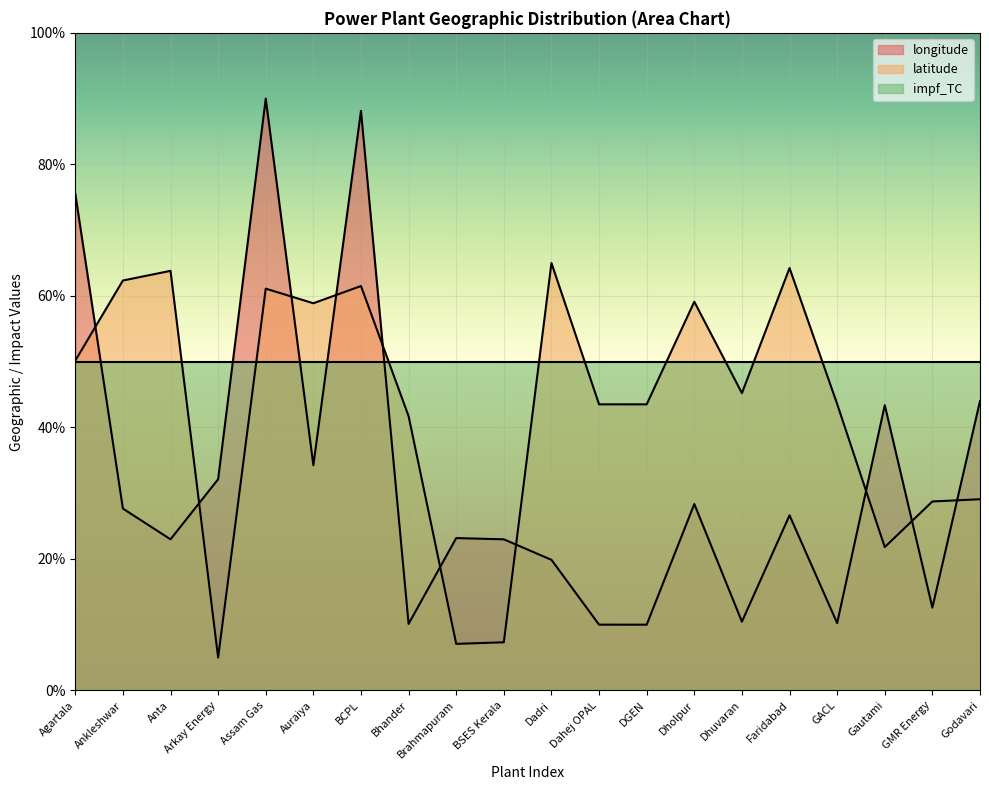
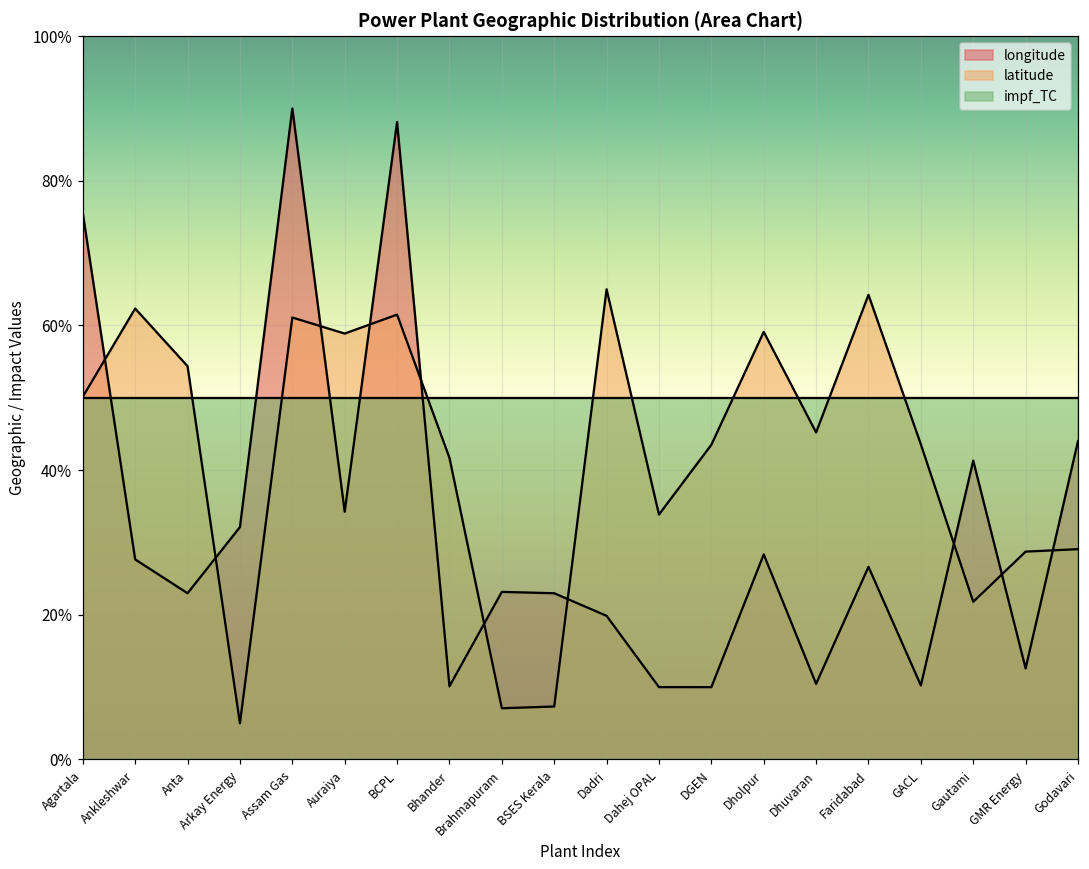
  {
    "longitude": {
      "Agartala": "76%",
      "Ankleshwar": "28%",
      "Anta": "23%",
      "Arkay Energy": "32%",
      "Assam Gas": "90%",
      "Auraiya": "34%",
      "BCPL": "88%",
      "Bhander": "10%",
      "Brahmapuram": "23%",
      "BSES Kerala": "23%",
      "Dadri": "20%",
      "Dahej OPAL": "10%",
      "DGEN": "10%",
      "Dholpur": "28%",
      "Dhuvaran": "10%",
      "Faridabad": "27%",
      "GACL": "10%",
-     "Gautami": "43%",
+     "Gautami": "41%",
      "GMR Energy": "13%",
      "Godavari": "44%"
    },
    "latitude": {
      "Ankleshwar": "62%",
-     "Anta": "64%",
+     "Anta": "54%",
      "Arkay Energy": "5%",
      "Assam Gas": "61%",
      "Auraiya": "59%",
      "BCPL": "61%",
      "Bhander": "42%",
      "Brahmapuram": "7%",
      "BSES Kerala": "7%",
      "Dadri": "65%",
-     "Dahej OPAL": "44%",
+     "Dahej OPAL": "34%",
      "DGEN": "44%",
      "Dholpur": "59%",
      "Dhuvaran": "45%",
      "Faridabad": "64%",
      "GACL": "44%",
      "Gautami": "22%",
      "GMR Energy": "29%",
      "Godavari": "29%"
    },
    "impf_TC": {
      "Ankleshwar": "50%",
      "Anta": "50%",
      "Arkay Energy": "50%",
      "Assam Gas": "50%",
      "Auraiya": "50%",
      "BCPL": "50%",
      "Bhander": "50%",
      "Brahmapuram": "50%",
      "BSES Kerala": "50%",
      "Dadri": "50%",
      "Dahej OPAL": "50%",
      "DGEN": "50%",
      "Dholpur": "50%",
      "Dhuvaran": "50%",
      "Faridabad": "50%",
      "GACL": "50%",
      "Gautami": "50%",
      "GMR Energy": "50%",
      "Godavari": "50%"
    }
  }
